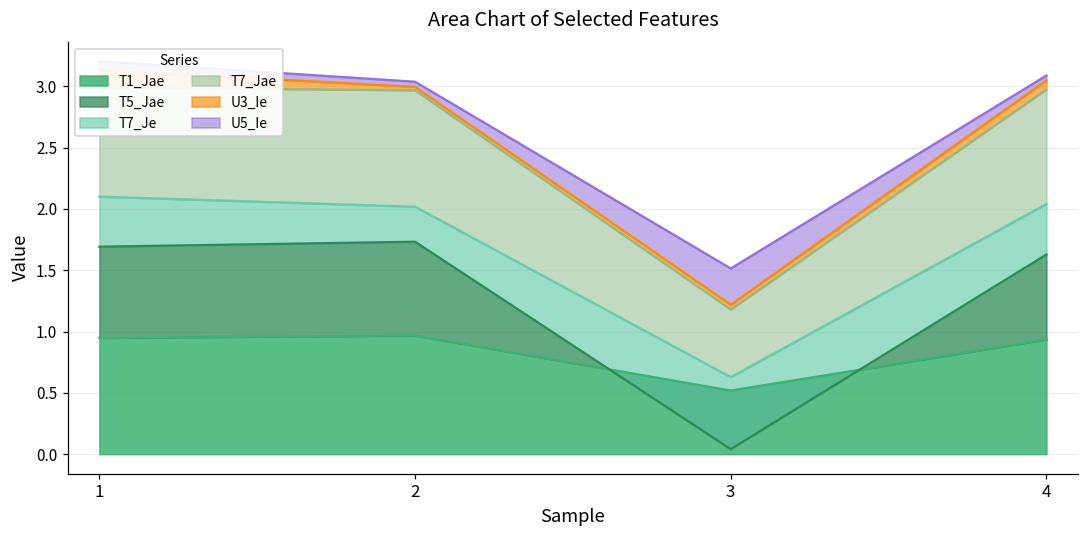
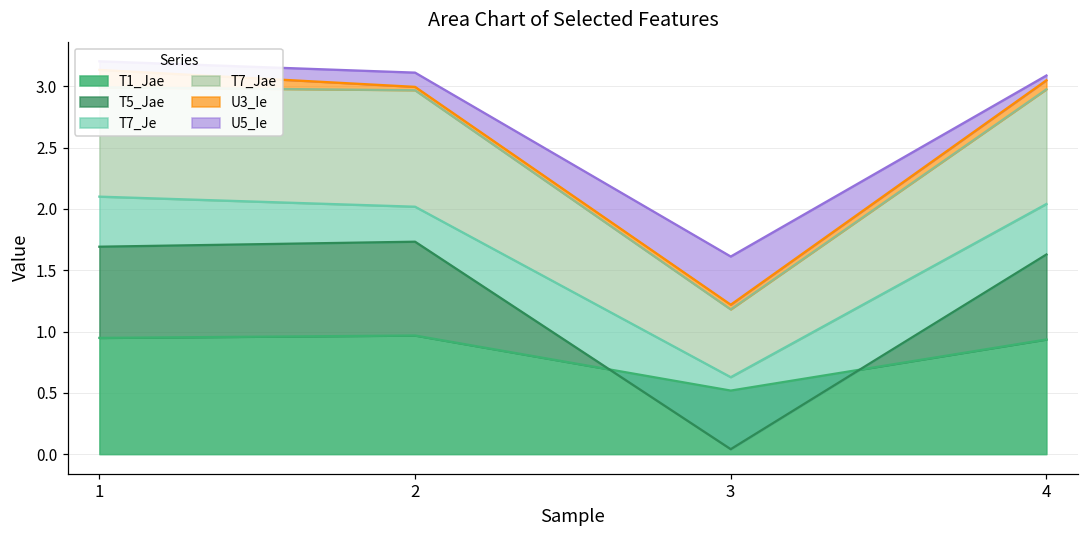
  {
    "U3_Ie": {
      "2": 0.03,
      "3": 0.04,
      "4": 0.07
    },
    "U5_Ie": {
-     "2": 0.04,
-     "3": 0.30,
+     "2": 0.12,
+     "3": 0.39,
      "4": 0.04
    }
  }
